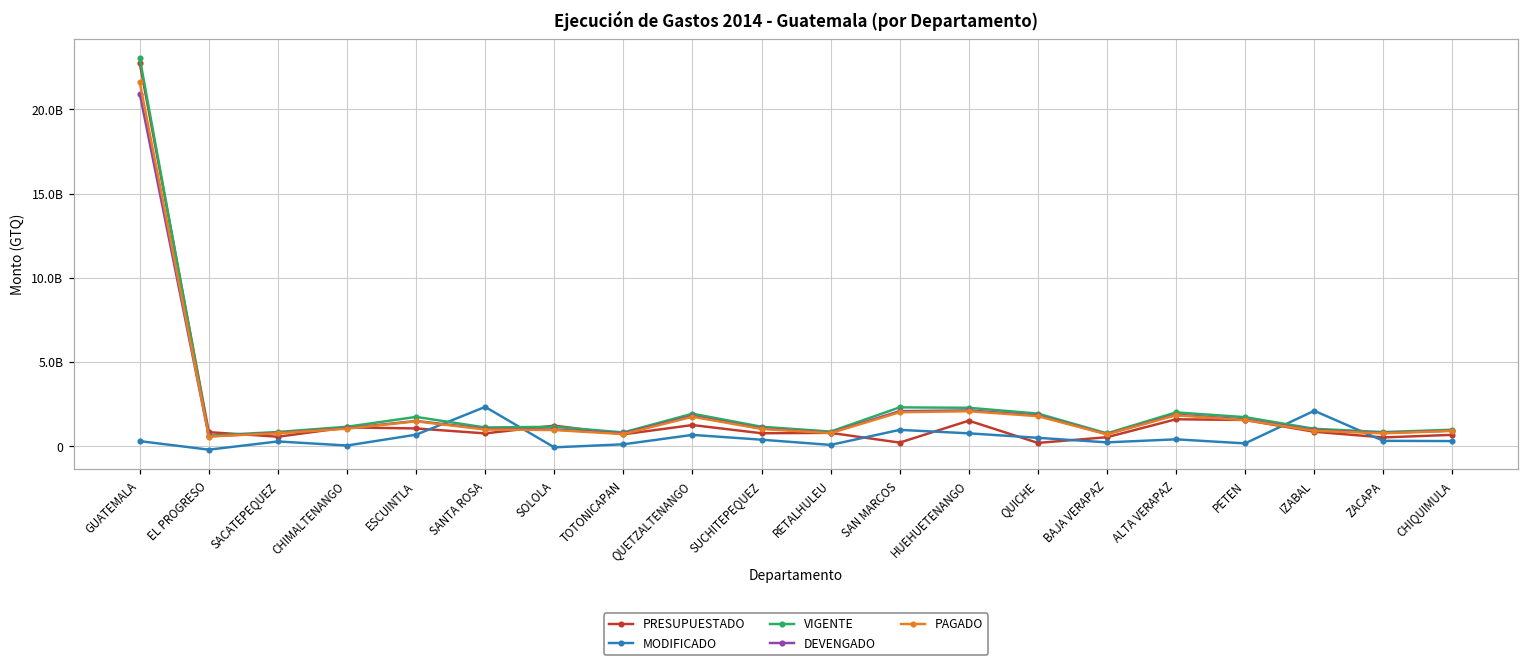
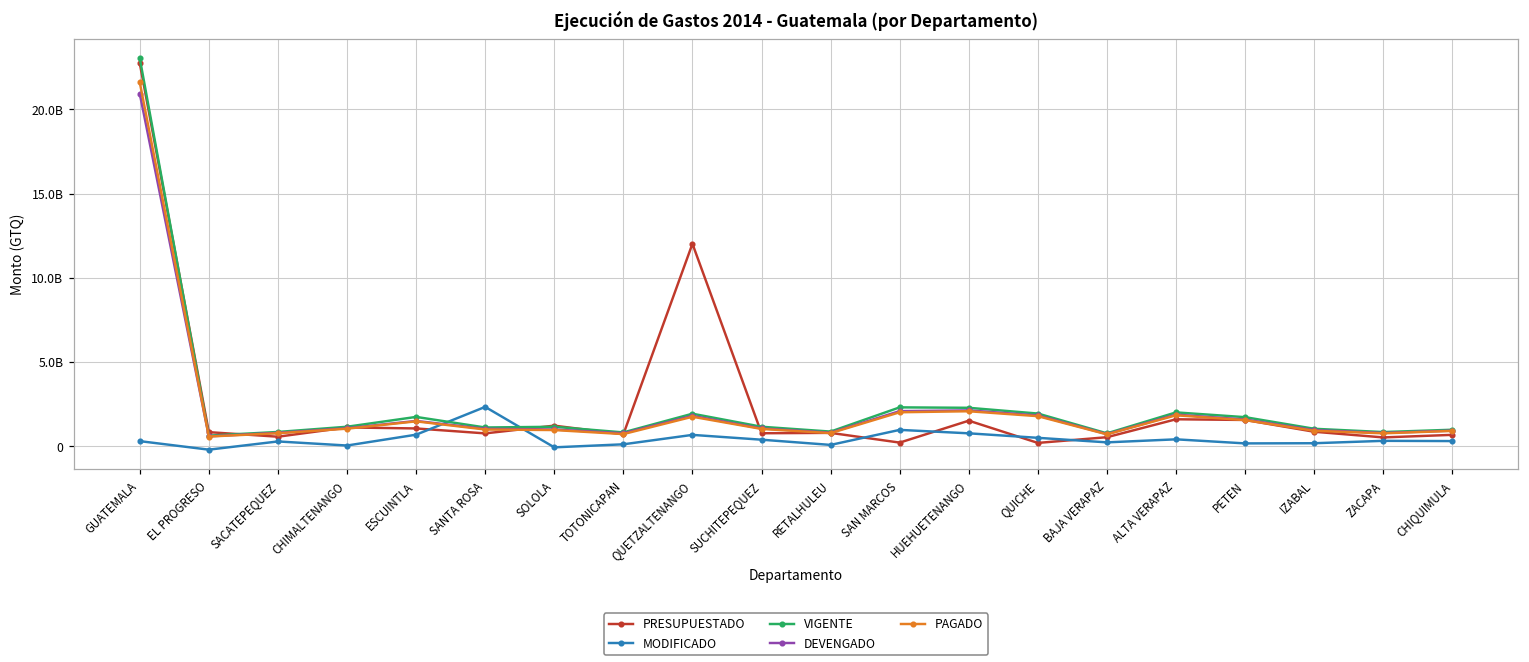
  {
    "PRESUPUESTADO": {
      "GUATEMALA": 22700000000,
      "EL PROGRESO": 800000000,
      "SACATEPEQUEZ": 600000000,
      "ESCUINTLA": 1100000000,
      "SANTA ROSA": 800000000,
-     "QUETZALTENANGO": 1300000000,
+     "QUETZALTENANGO": 12000000000,
      "SUCHITEPEQUEZ": 800000000,
      "SAN MARCOS": 200000000,
      "HUEHUETENANGO": 1500000000,
      "QUICHE": 200000000,
      "BAJA VERAPAZ": 500000000,
      "ALTA VERAPAZ": 1600000000,
      "ZACAPA": 500000000,
      "CHIQUIMULA": 700000000
    },
    "MODIFICADO": {
      "GUATEMALA": 300000000,
      "EL PROGRESO": -200000000,
      "SACATEPEQUEZ": 300000000,
      "CHIMALTENANGO": 0,
      "ESCUINTLA": 700000000,
      "SANTA ROSA": 2300000000,
      "SOLOLA": -100000000,
      "TOTONICAPAN": 100000000,
      "QUETZALTENANGO": 700000000,
      "SUCHITEPEQUEZ": 400000000,
      "RETALHULEU": 100000000,
      "SAN MARCOS": 1000000000,
      "HUEHUETENANGO": 800000000,
      "QUICHE": 500000000,
      "BAJA VERAPAZ": 200000000,
      "ALTA VERAPAZ": 400000000,
      "PETEN": 200000000,
-     "IZABAL": 2100000000,
+     "IZABAL": 200000000,
      "ZACAPA": 300000000,
      "CHIQUIMULA": 300000000
    },
    "VIGENTE": {
      "GUATEMALA": 23000000000,
      "ESCUINTLA": 1700000000,
      "SAN MARCOS": 2300000000
    },
    "DEVENGADO": {
      "GUATEMALA": 20900000000
    },
    "PAGADO": {
      "GUATEMALA": 21600000000
    }
  }
